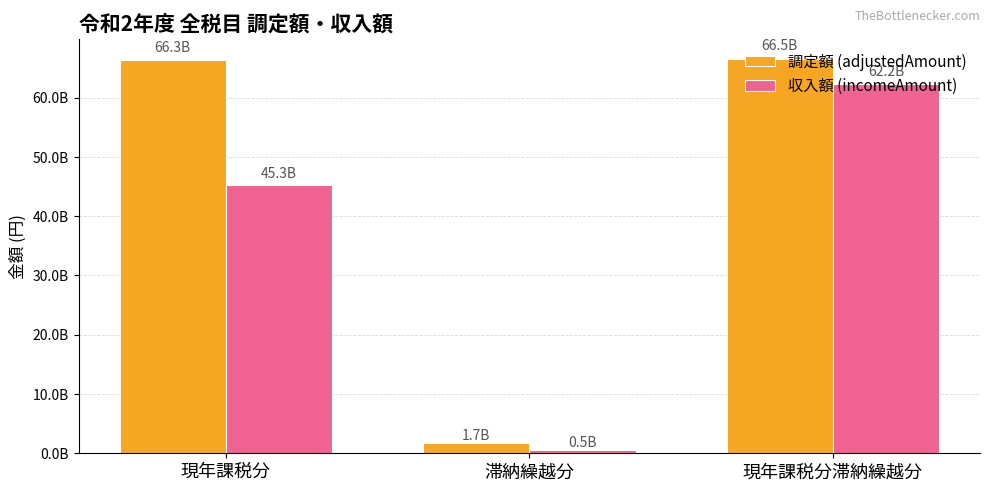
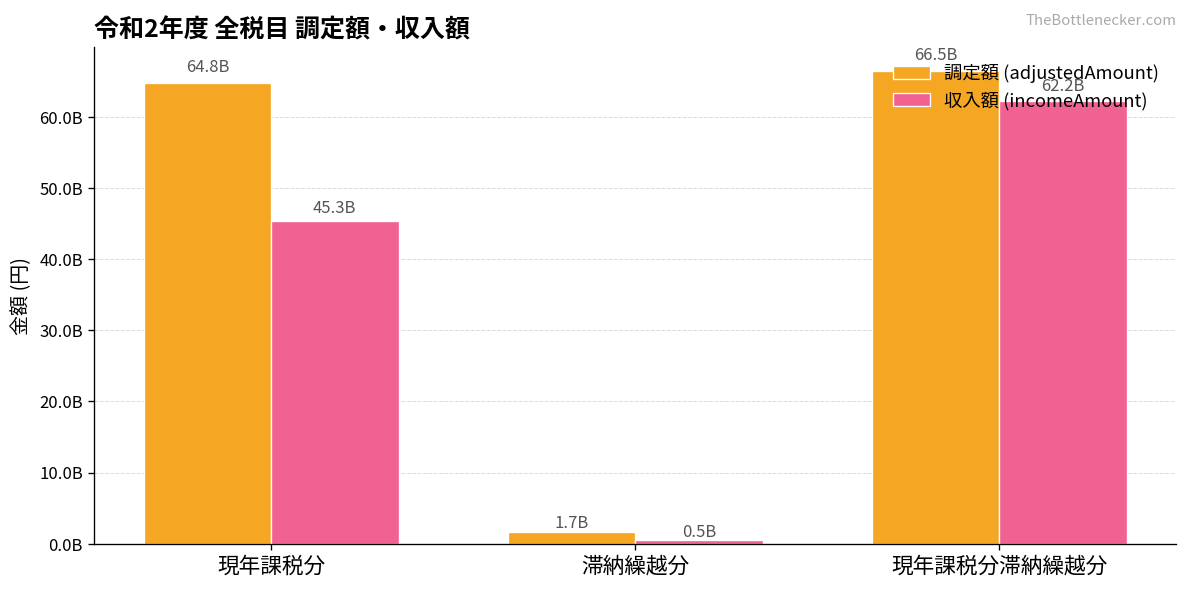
  {
    "調定額 (adjustedAmount)": {
-     "現年課税分": "66.3B",
+     "現年課税分": "64.8B",
      "滞納繰越分": "1.7B",
      "現年課税分滞納繰越分": "66.5B"
    },
    "収入額 (incomeAmount)": {
      "現年課税分": "45.3B",
      "滞納繰越分": "0.5B",
      "現年課税分滞納繰越分": "62.2B"
    }
  }
